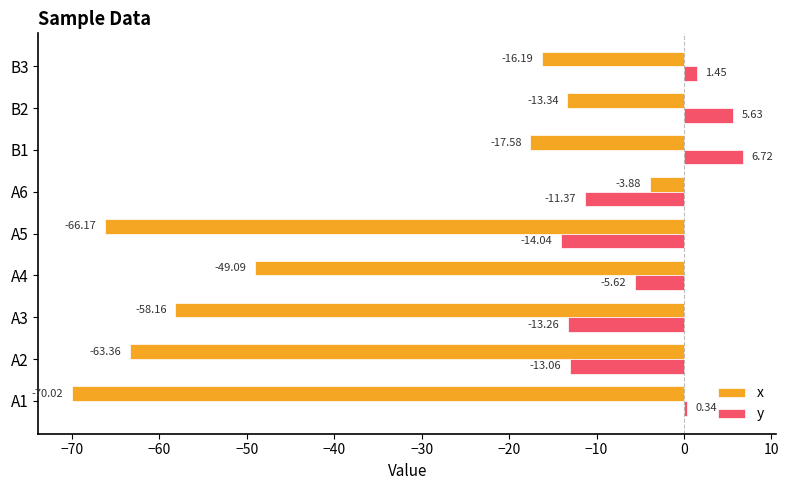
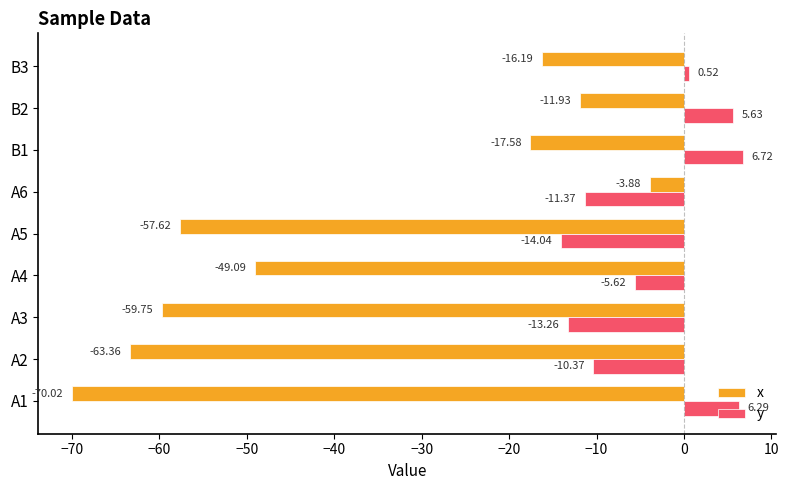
  {
    "x": {
      "B3": -16.19,
-     "B2": -13.34,
+     "B2": -11.93,
      "B1": -17.58,
      "A6": -3.88,
-     "A5": -66.17,
+     "A5": -57.62,
      "A4": -49.09,
-     "A3": -58.16,
+     "A3": -59.75,
      "A2": -63.36,
      "A1": -70.02
    },
    "y": {
-     "B3": 1.45,
+     "B3": 0.52,
      "B2": 5.63,
      "B1": 6.72,
      "A6": -11.37,
      "A5": -14.04,
      "A4": -5.62,
      "A3": -13.26,
-     "A2": -13.06,
-     "A1": 0.34
+     "A2": -10.37,
+     "A1": 6.29
    }
  }
